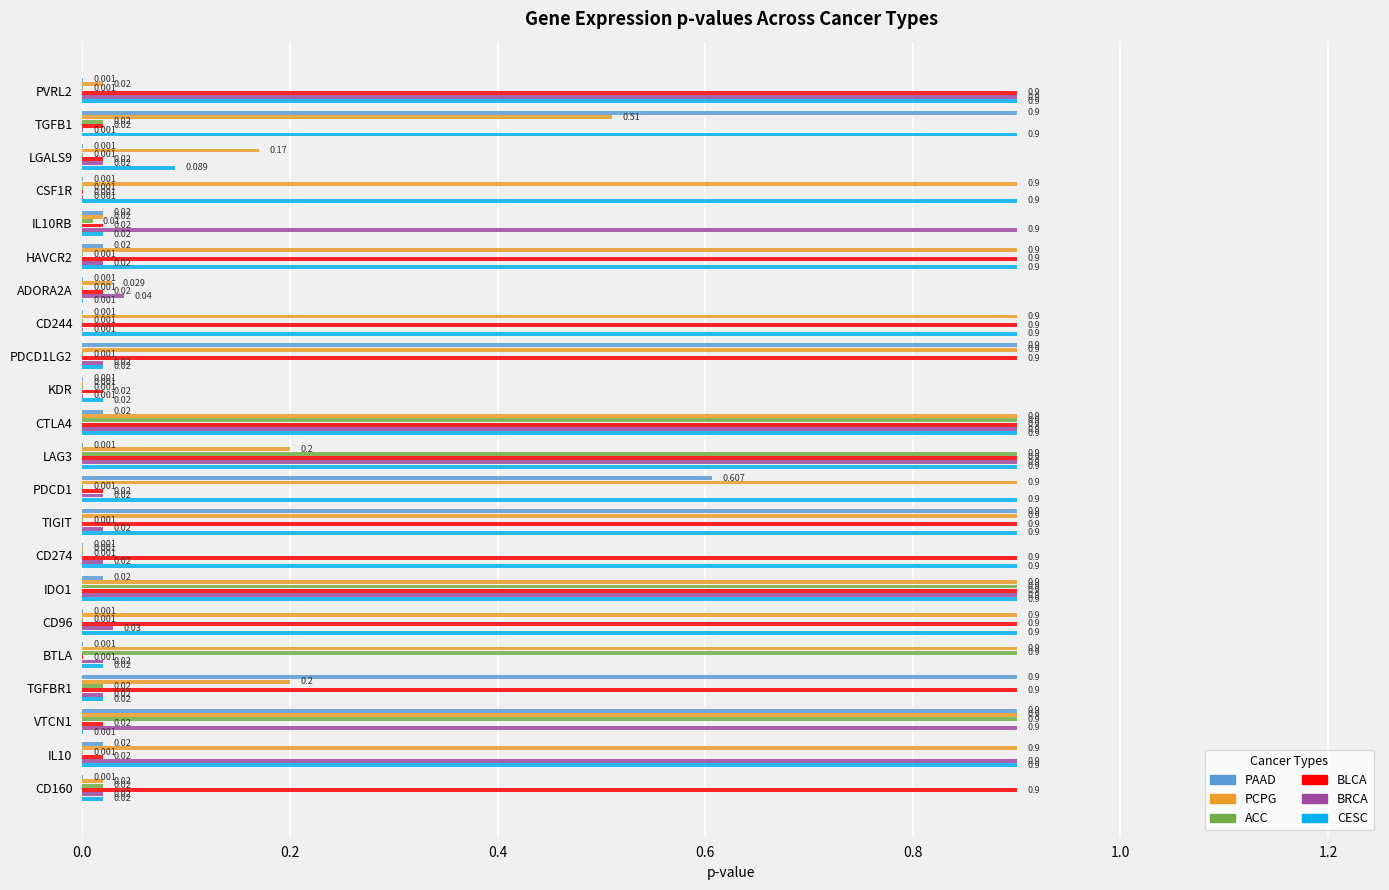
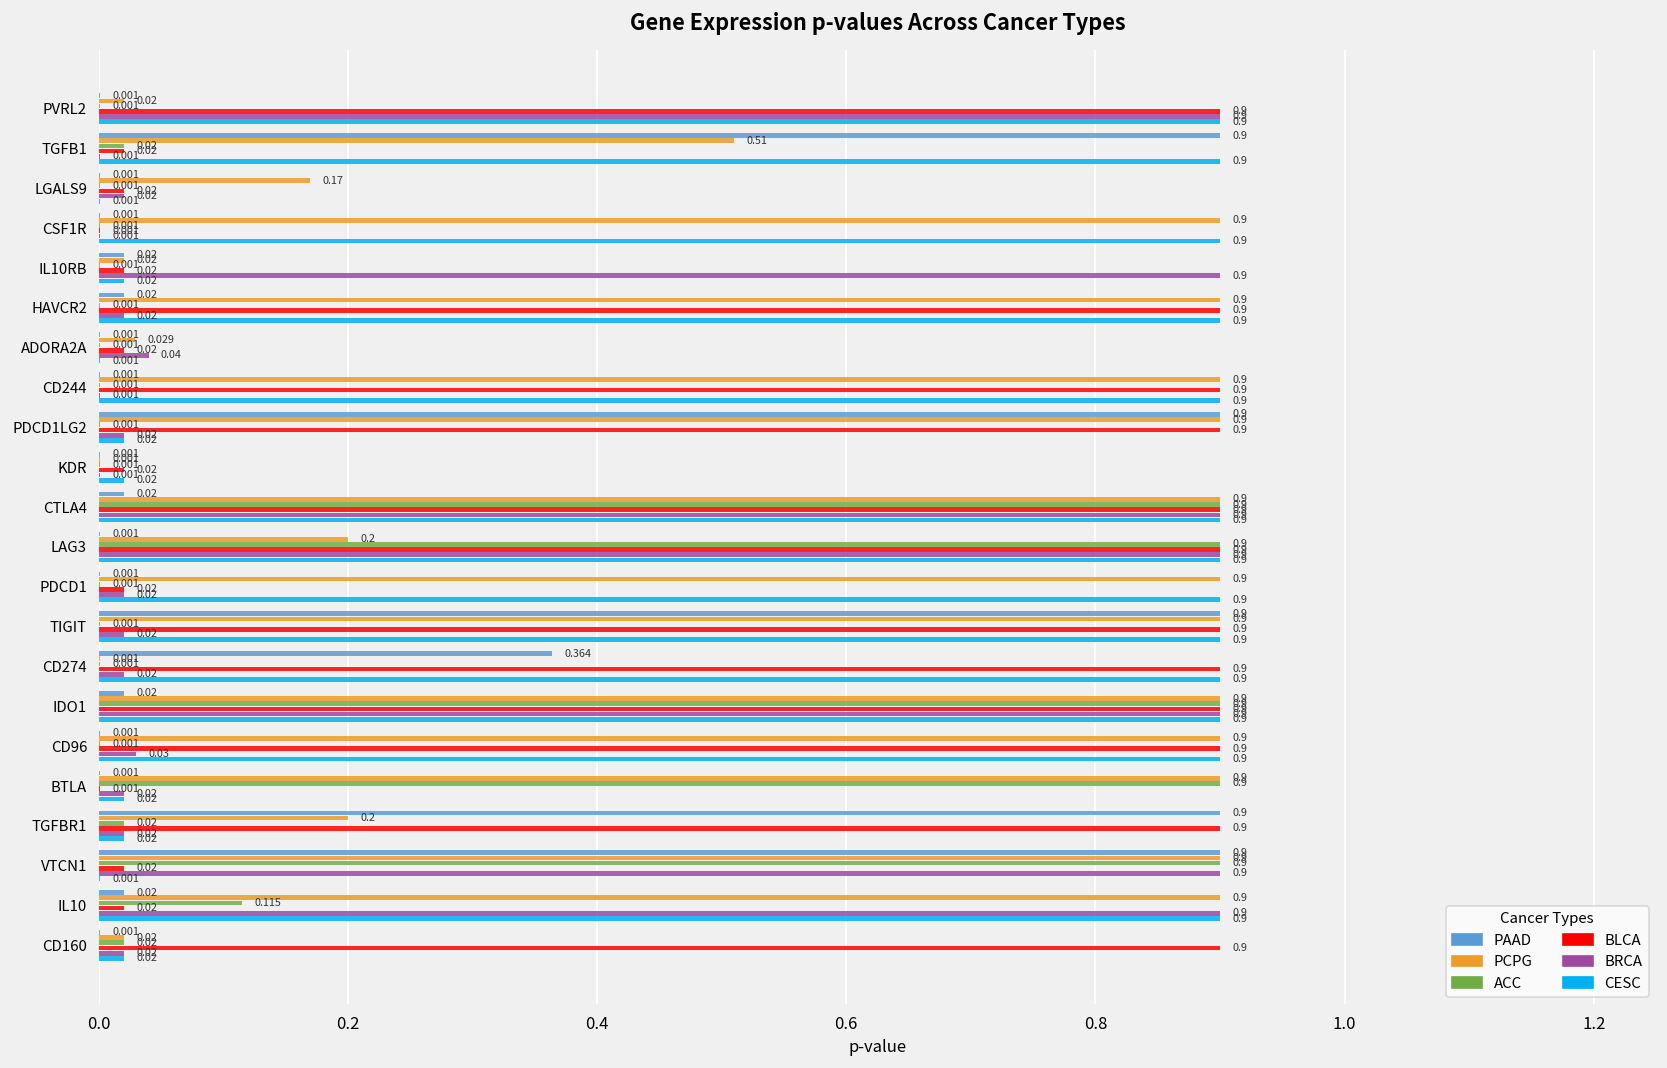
  {
    "PAAD": {
      "PVRL2": 0.001,
      "TGFB1": 0.9,
      "LGALS9": 0.001,
      "CSF1R": 0.001,
      "HAVCR2": 0.02,
      "ADORA2A": 0.001,
      "CD244": 0.001,
      "CTLA4": 0.02,
      "LAG3": 0.001,
-     "PDCD1": 0.607,
-     "CD274": 0.001,
+     "PDCD1": 0.001,
+     "CD274": 0.364,
      "IDO1": 0.02,
      "CD96": 0.001,
      "BTLA": 0.001,
      "TGFBR1": 0.9,
      "IL10": 0.02,
      "CD160": 0.001
    },
    "PCPG": {
      "PVRL2": 0.02,
      "TGFB1": 0.51,
      "LGALS9": 0.17,
      "CSF1R": 0.9,
      "HAVCR2": 0.9,
      "ADORA2A": 0.029,
      "CD244": 0.9,
      "LAG3": 0.2,
      "PDCD1": 0.9,
      "CD96": 0.9,
      "TGFBR1": 0.2,
      "IL10": 0.9
    },
    "ACC": {
      "PVRL2": 0.001,
      "LGALS9": 0.001,
-     "IL10RB": 0.01,
+     "IL10RB": 0.001,
      "HAVCR2": 0.001,
      "ADORA2A": 0.001,
      "CD244": 0.001,
      "PDCD1LG2": 0.001,
      "PDCD1": 0.001,
      "TIGIT": 0.001,
      "CD96": 0.001,
      "TGFBR1": 0.02,
-     "IL10": 0.001
+     "IL10": 0.115
    },
    "BLCA": {
      "HAVCR2": 0.9,
      "ADORA2A": 0.02,
      "CD244": 0.9,
      "PDCD1LG2": 0.9,
      "KDR": 0.02,
      "TIGIT": 0.9,
      "CD274": 0.9,
      "CD96": 0.9,
      "BTLA": 0.001,
      "TGFBR1": 0.9,
      "VTCN1": 0.02,
      "IL10": 0.02,
      "CD160": 0.9
    },
    "BRCA": {
      "TGFB1": 0.001,
      "IL10RB": 0.9,
      "HAVCR2": 0.02,
      "ADORA2A": 0.04,
      "CD244": 0.001,
      "KDR": 0.001,
      "TIGIT": 0.02,
      "CD274": 0.02,
      "CD96": 0.03,
      "VTCN1": 0.9
    },
    "CESC": {
      "TGFB1": 0.9,
-     "LGALS9": 0.089,
+     "LGALS9": 0.001,
      "CSF1R": 0.9,
      "IL10RB": 0.02,
      "HAVCR2": 0.9,
      "ADORA2A": 0.001,
      "CD244": 0.9,
      "KDR": 0.02,
      "PDCD1": 0.9,
      "TIGIT": 0.9,
      "CD274": 0.9,
      "CD96": 0.9,
      "VTCN1": 0.001
    }
  }
